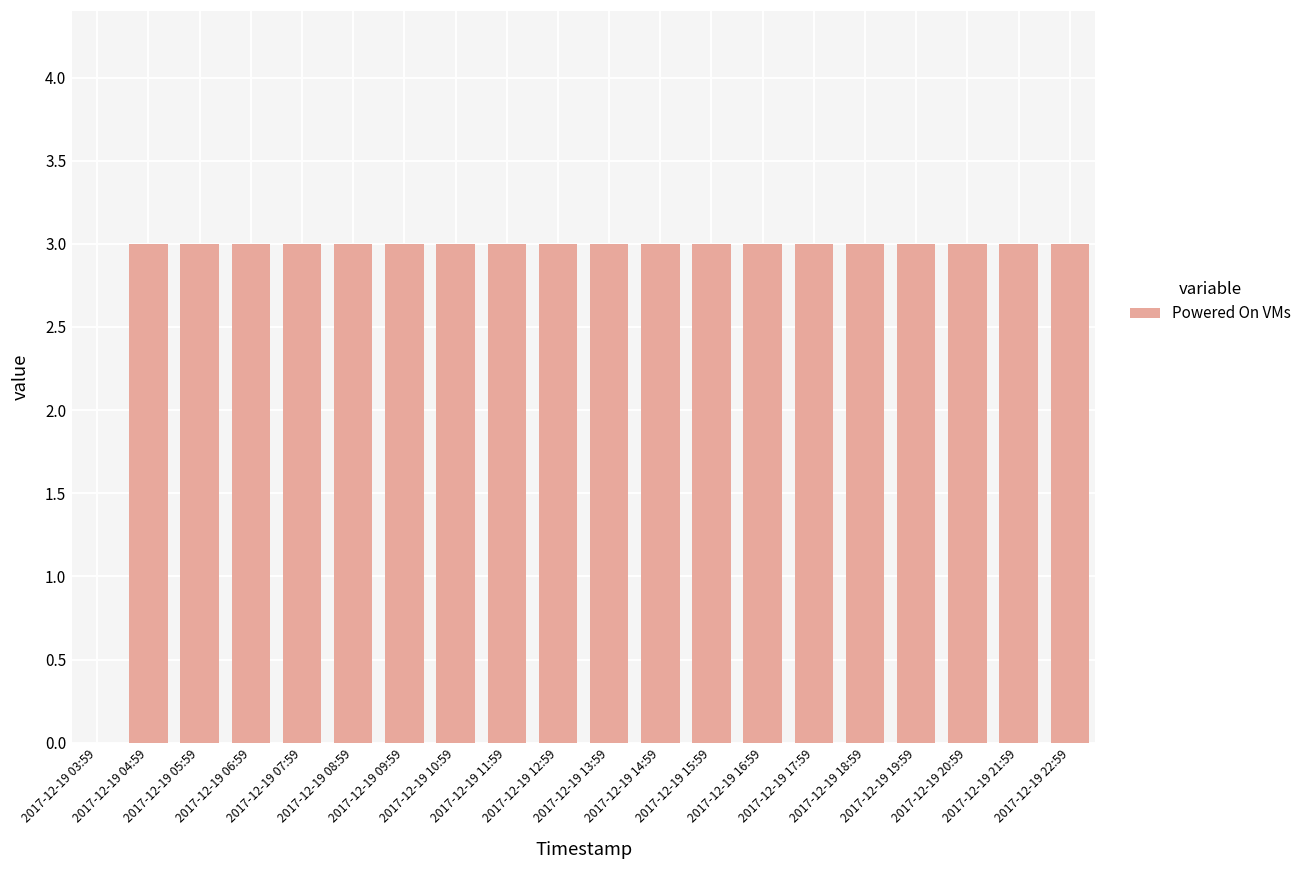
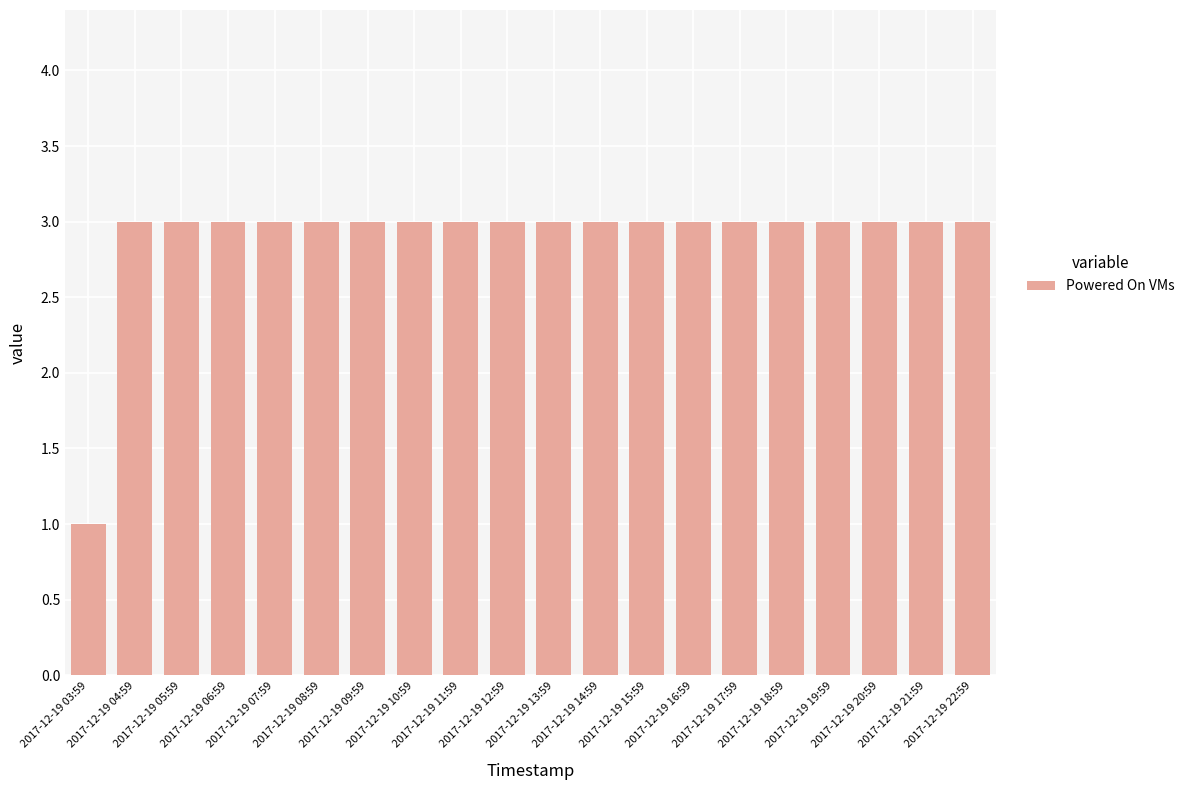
  {
-   "2017-12-19 03:59": 0,
+   "2017-12-19 03:59": 1,
    "2017-12-19 04:59": 3,
    "2017-12-19 05:59": 3,
    "2017-12-19 06:59": 3,
    "2017-12-19 07:59": 3,
    "2017-12-19 08:59": 3,
    "2017-12-19 09:59": 3,
    "2017-12-19 10:59": 3,
    "2017-12-19 11:59": 3,
    "2017-12-19 12:59": 3,
    "2017-12-19 13:59": 3,
    "2017-12-19 14:59": 3,
    "2017-12-19 15:59": 3,
    "2017-12-19 16:59": 3,
    "2017-12-19 17:59": 3,
    "2017-12-19 18:59": 3,
    "2017-12-19 19:59": 3,
    "2017-12-19 20:59": 3,
    "2017-12-19 21:59": 3,
    "2017-12-19 22:59": 3
  }
